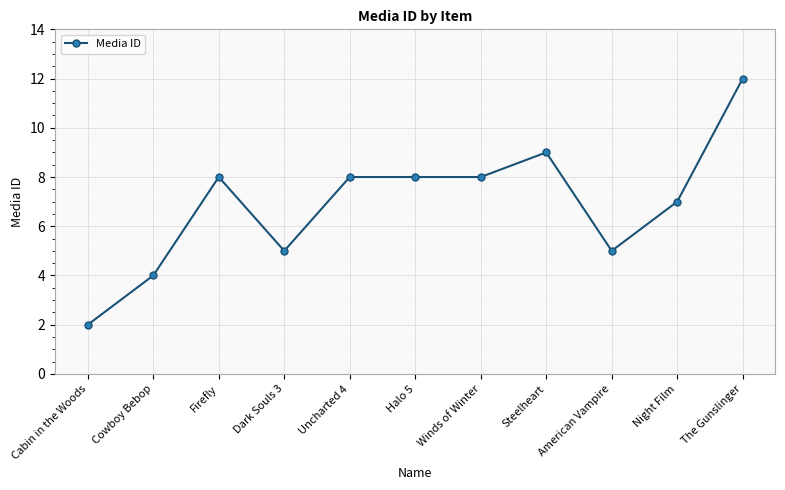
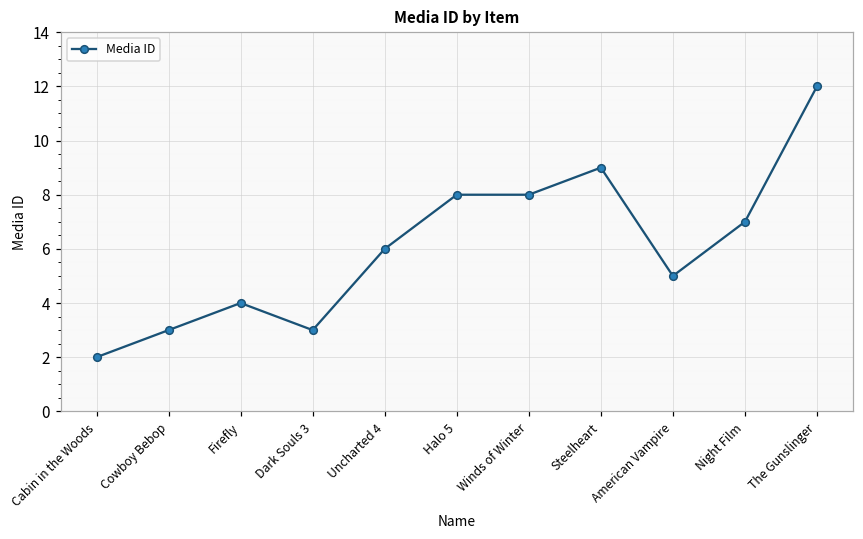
  {
    "Cabin in the Woods": 2,
-   "Cowboy Bebop": 4,
-   "Firefly": 8,
-   "Dark Souls 3": 5,
-   "Uncharted 4": 8,
+   "Cowboy Bebop": 3,
+   "Firefly": 4,
+   "Dark Souls 3": 3,
+   "Uncharted 4": 6,
    "Halo 5": 8,
    "Winds of Winter": 8,
    "Steelheart": 9,
    "American Vampire": 5,
    "Night Film": 7,
    "The Gunslinger": 12
  }
